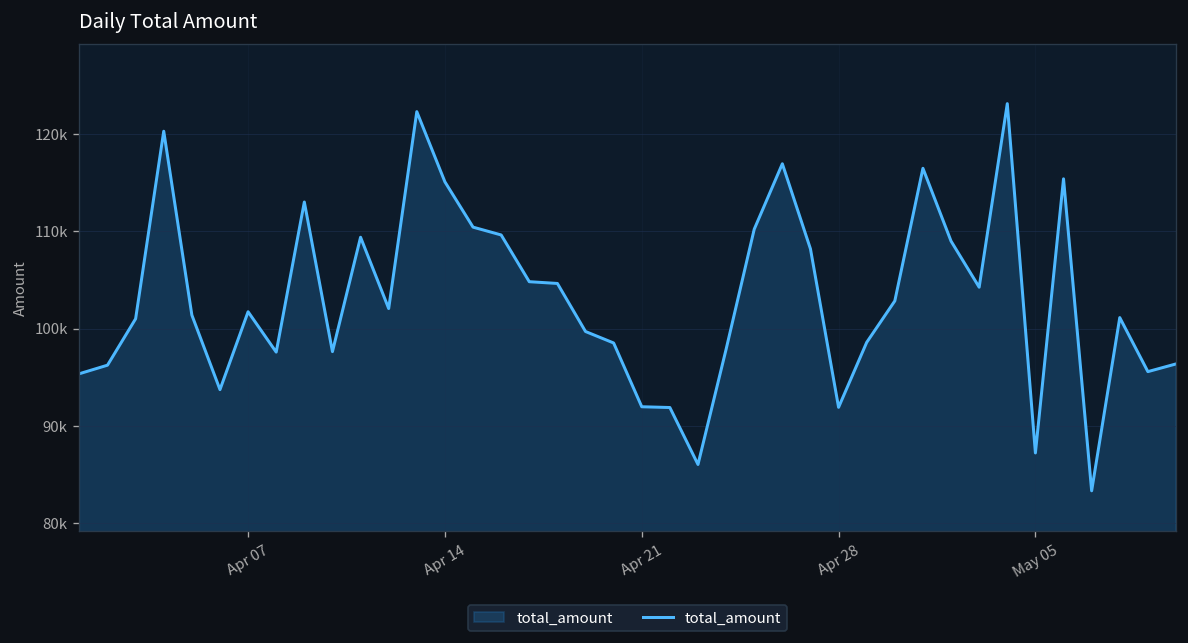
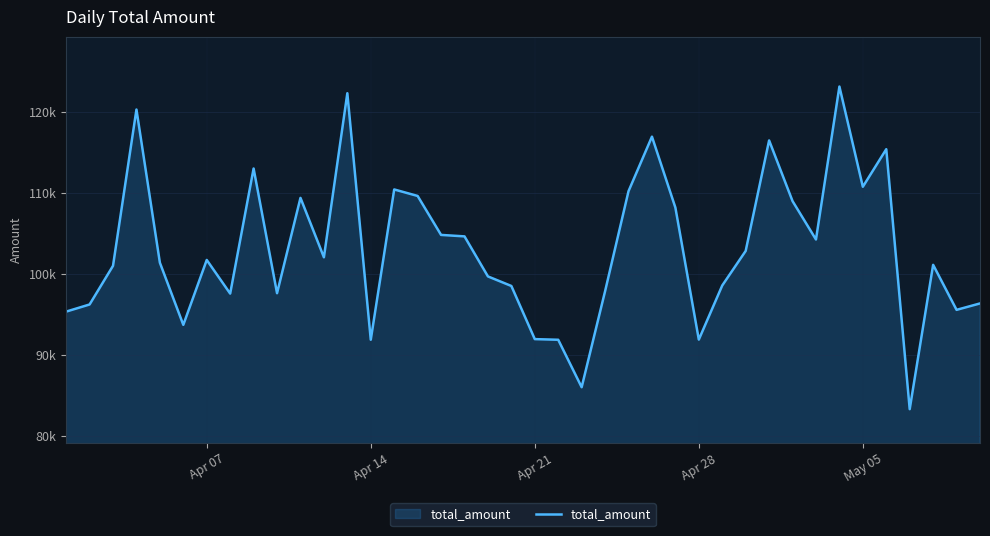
  {
    "Apr 07": 102000,
-   "Apr 14": 115000,
+   "Apr 14": 92000,
    "Apr 21": 92000,
    "Apr 28": 92000,
-   "May 05": 87000
+   "May 05": 111000
  }
